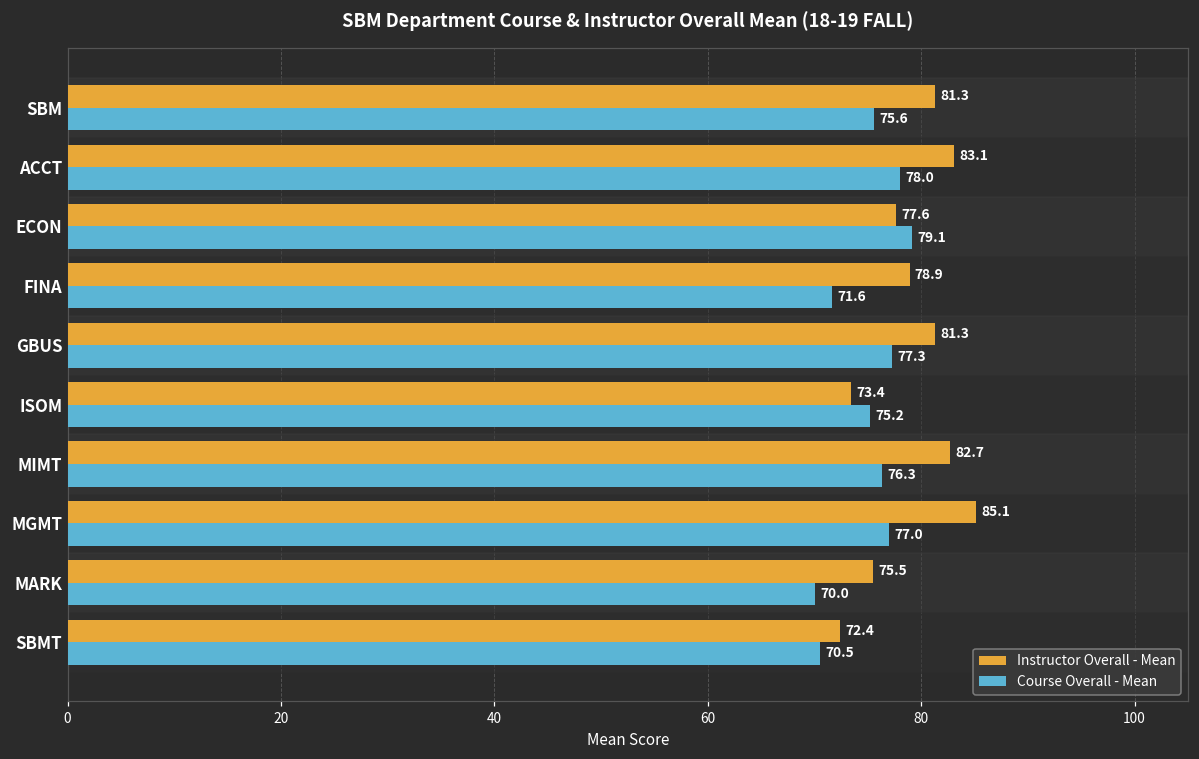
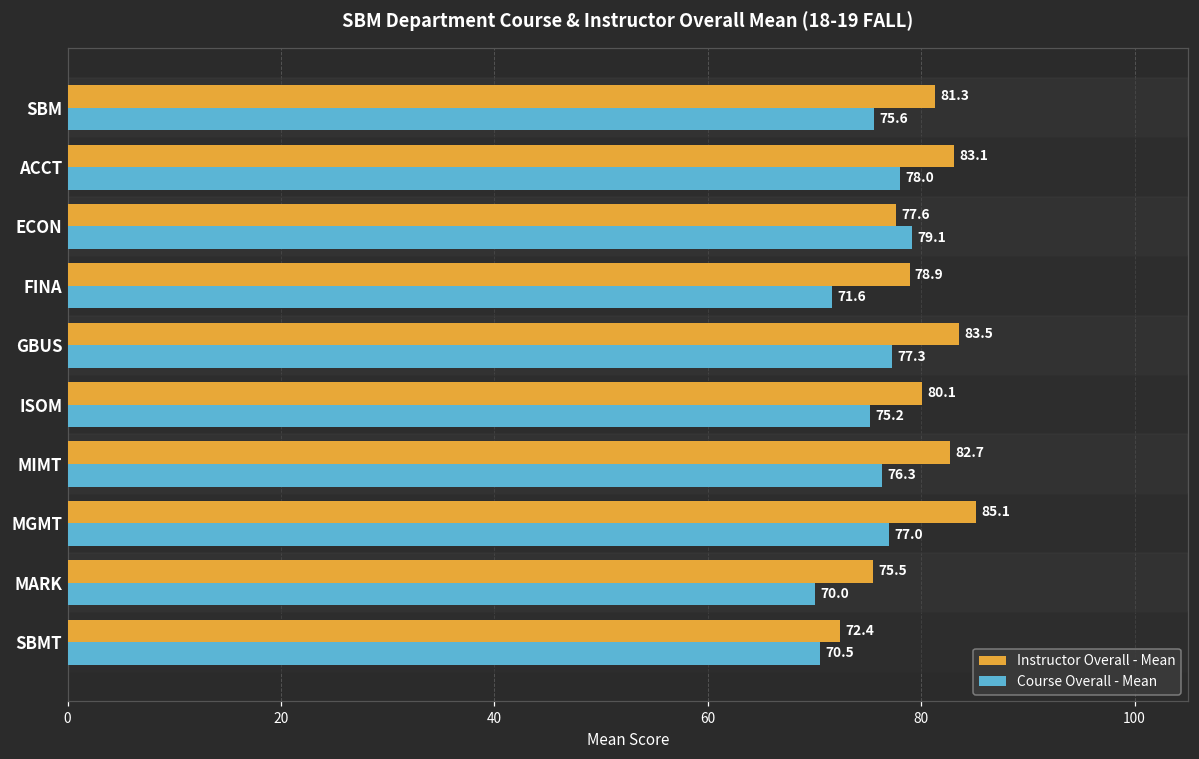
  {
    "Instructor Overall - Mean": {
      "SBM": 81.3,
      "ACCT": 83.1,
      "ECON": 77.6,
      "FINA": 78.9,
-     "GBUS": 81.3,
-     "ISOM": 73.4,
+     "GBUS": 83.5,
+     "ISOM": 80.1,
      "MIMT": 82.7,
      "MGMT": 85.1,
      "MARK": 75.5,
      "SBMT": 72.4
    },
    "Course Overall - Mean": {
      "SBM": 75.6,
      "ACCT": 78.0,
      "ECON": 79.1,
      "FINA": 71.6,
      "GBUS": 77.3,
      "ISOM": 75.2,
      "MIMT": 76.3,
      "MGMT": 77.0,
      "MARK": 70.0,
      "SBMT": 70.5
    }
  }
